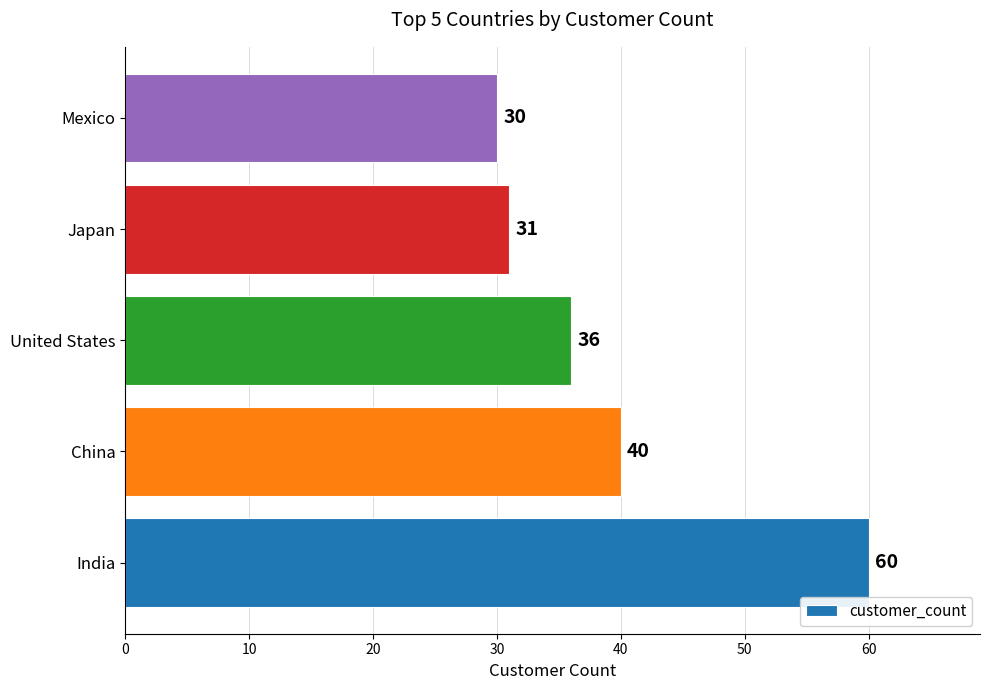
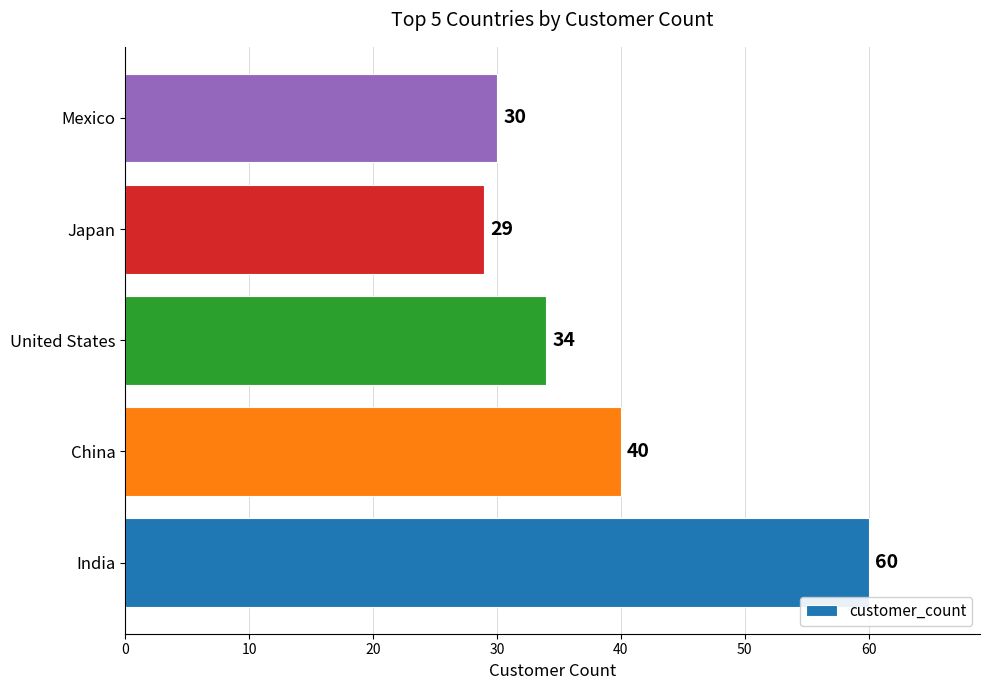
  {
    "Mexico": 30,
-   "Japan": 31,
-   "United States": 36,
+   "Japan": 29,
+   "United States": 34,
    "China": 40,
    "India": 60
  }
